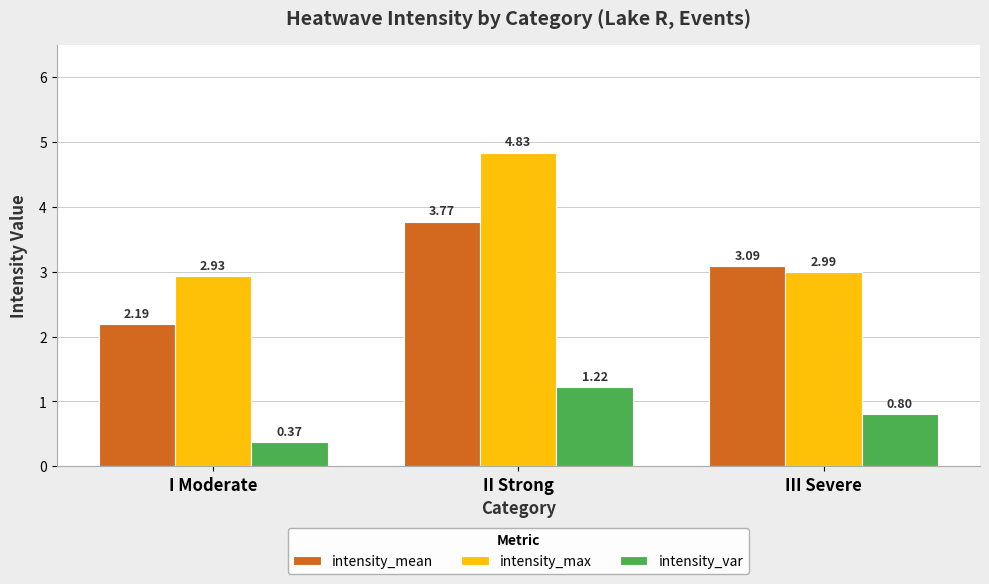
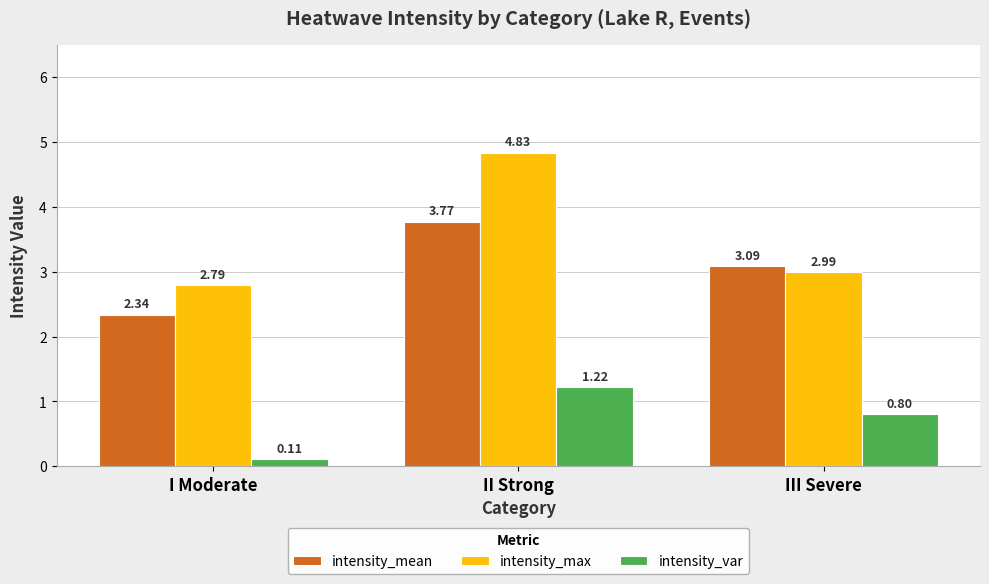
  {
    "intensity_mean": {
-     "I Moderate": 2.19,
+     "I Moderate": 2.34,
      "II Strong": 3.77,
      "III Severe": 3.09
    },
    "intensity_max": {
-     "I Moderate": 2.93,
+     "I Moderate": 2.79,
      "II Strong": 4.83,
      "III Severe": 2.99
    },
    "intensity_var": {
-     "I Moderate": 0.37,
+     "I Moderate": 0.11,
      "II Strong": 1.22,
      "III Severe": 0.80
    }
  }
